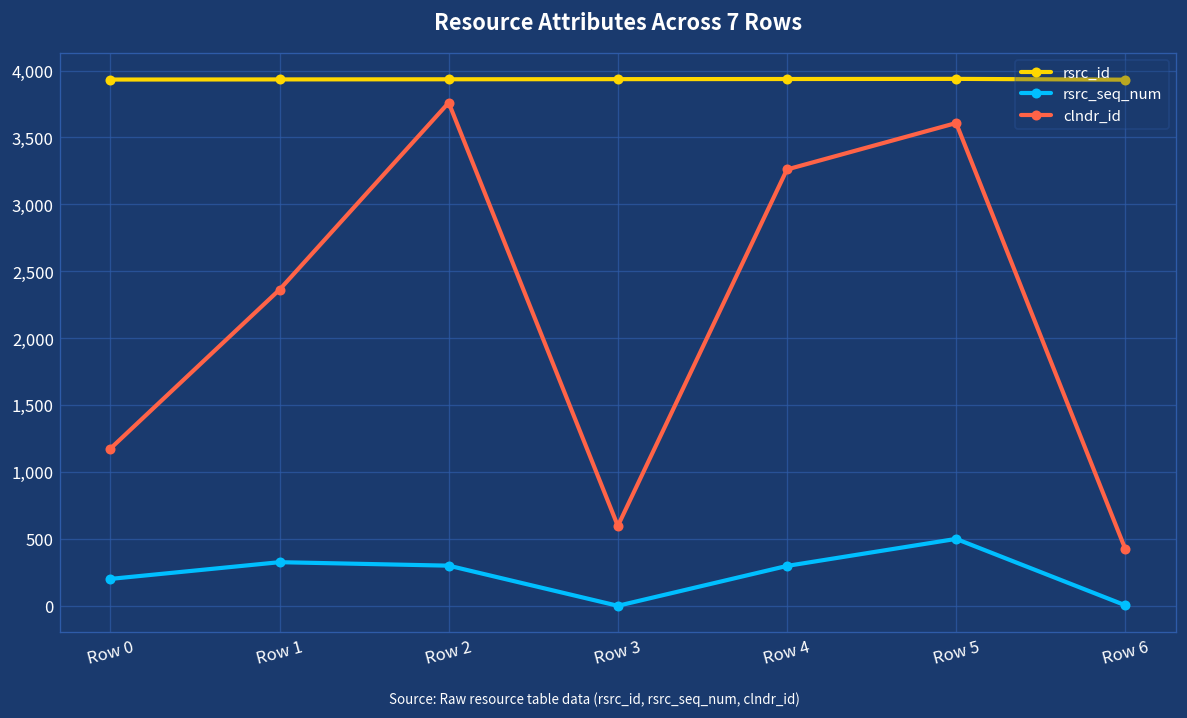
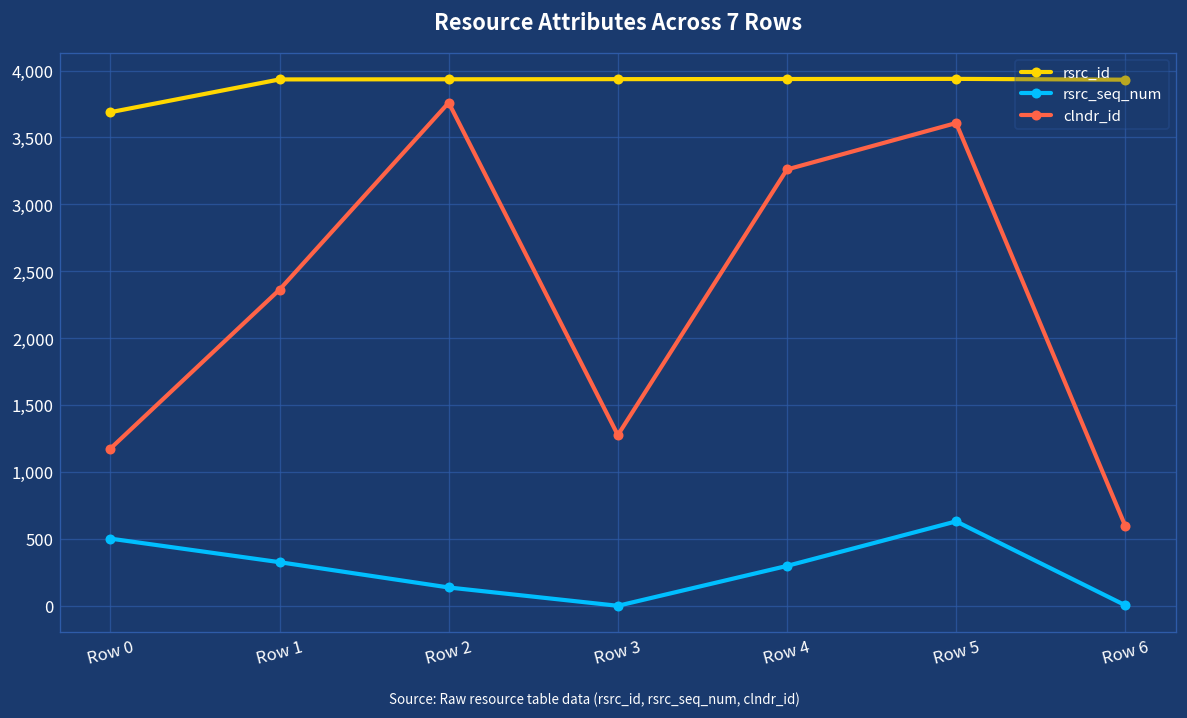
  {
    "rsrc_id": {
-     "Row 0": "3,930",
+     "Row 0": "3,690",
      "Row 1": "3,930",
      "Row 2": "3,940",
      "Row 3": "3,940",
      "Row 4": "3,940",
      "Row 5": "3,940"
    },
    "rsrc_seq_num": {
-     "Row 0": "200",
+     "Row 0": "500",
      "Row 1": "330",
-     "Row 2": "300",
+     "Row 2": "140",
      "Row 3": "0",
      "Row 4": "300",
-     "Row 5": "500",
+     "Row 5": "630",
      "Row 6": "0"
    },
    "clndr_id": {
      "Row 0": "1,180",
      "Row 1": "2,360",
      "Row 2": "3,760",
-     "Row 3": "600",
+     "Row 3": "1,280",
      "Row 4": "3,260",
      "Row 5": "3,610",
-     "Row 6": "430"
+     "Row 6": "600"
    }
  }
